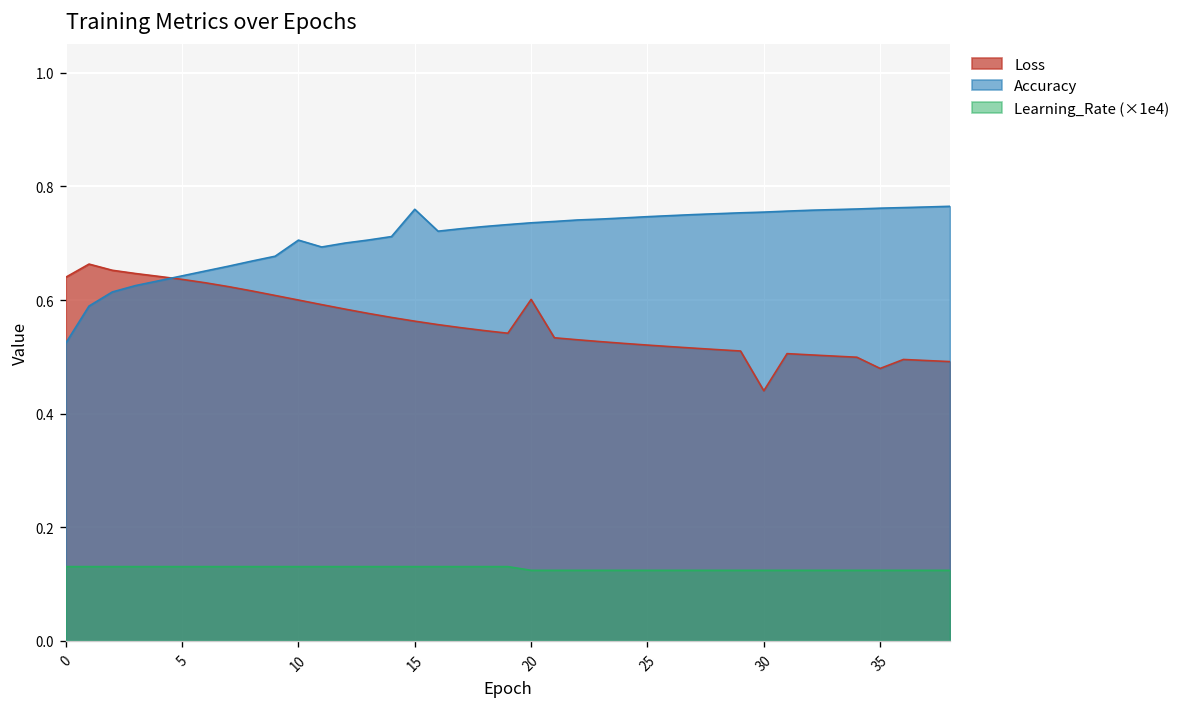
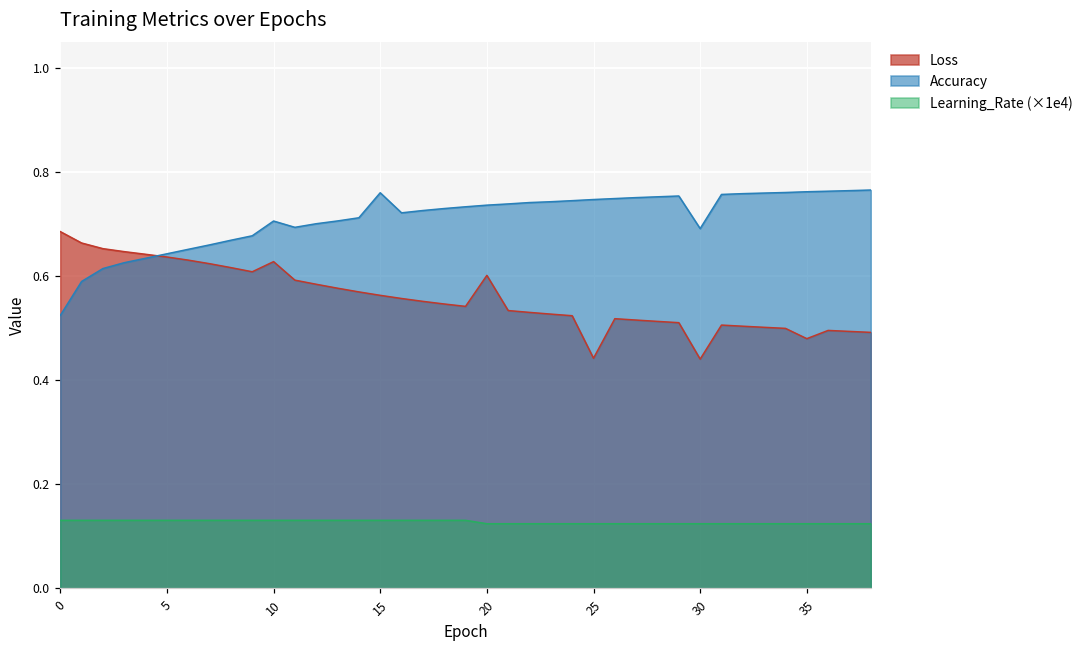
  {
    "Loss": {
-     "0": 0.64,
+     "0": 0.69,
      "5": 0.64,
-     "10": 0.60,
+     "10": 0.63,
      "15": 0.56,
      "20": 0.60,
-     "25": 0.52,
+     "25": 0.44,
      "30": 0.44,
      "35": 0.48
    },
    "Accuracy": {
      "0": 0.52,
      "5": 0.64,
      "10": 0.71,
      "15": 0.76,
      "20": 0.74,
      "25": 0.75,
-     "30": 0.75,
+     "30": 0.69,
      "35": 0.76
    },
    "Learning_Rate (×1e4)": {
      "0": 0.13,
      "5": 0.13,
      "10": 0.13,
      "15": 0.13,
      "20": 0.12,
      "25": 0.12,
      "30": 0.12,
      "35": 0.12
    }
  }
